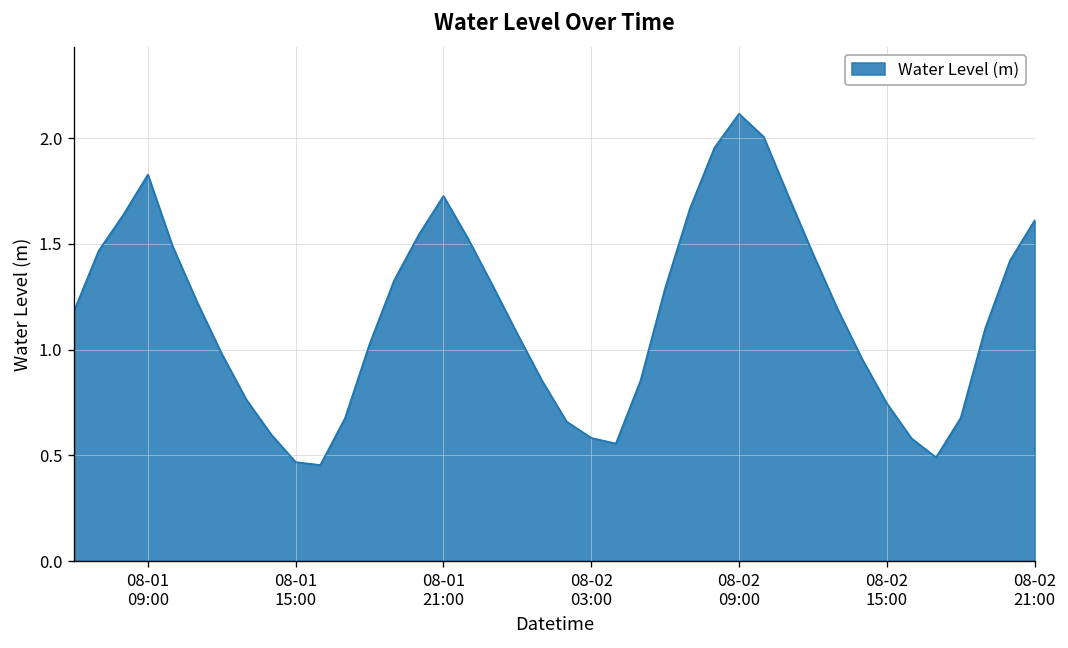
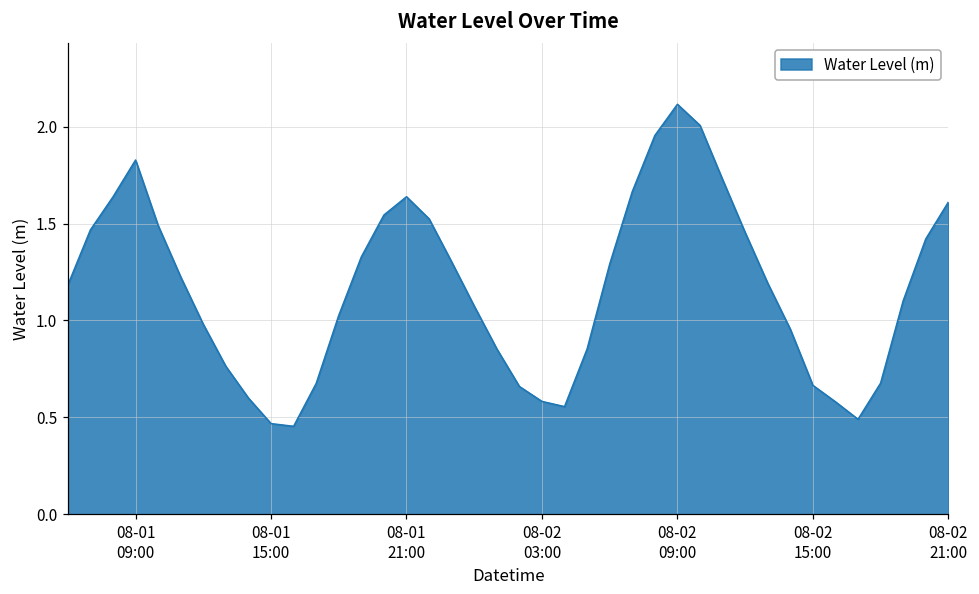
  {
    "08-01 09:00": 1.83,
    "08-01 15:00": 0.47,
-   "08-01 21:00": 1.73,
+   "08-01 21:00": 1.64,
    "08-02 03:00": 0.58,
    "08-02 09:00": 2.12,
-   "08-02 15:00": 0.75,
+   "08-02 15:00": 0.67,
    "08-02 21:00": 1.61
  }
